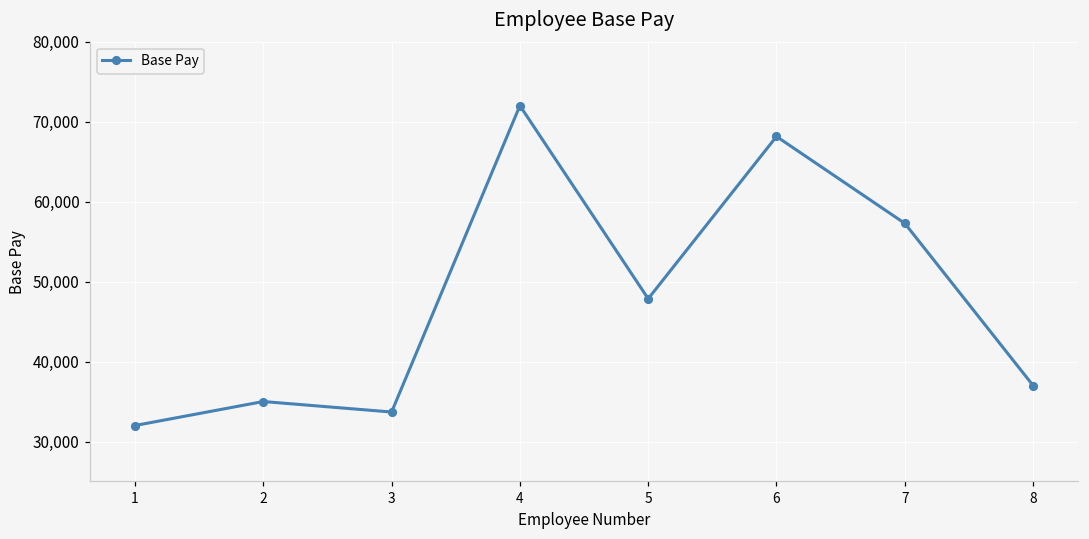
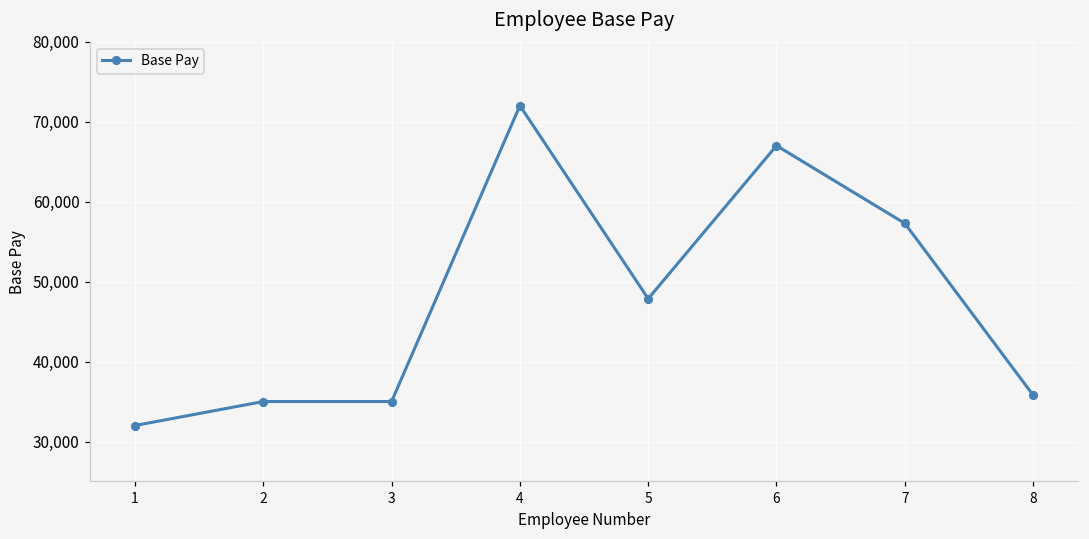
  {
    "1": "32,000",
    "2": "35,000",
-   "3": "34,000",
+   "3": "35,000",
    "4": "72,000",
    "5": "48,000",
-   "6": "68,000",
+   "6": "67,000",
    "7": "57,000",
-   "8": "37,000"
+   "8": "36,000"
  }
